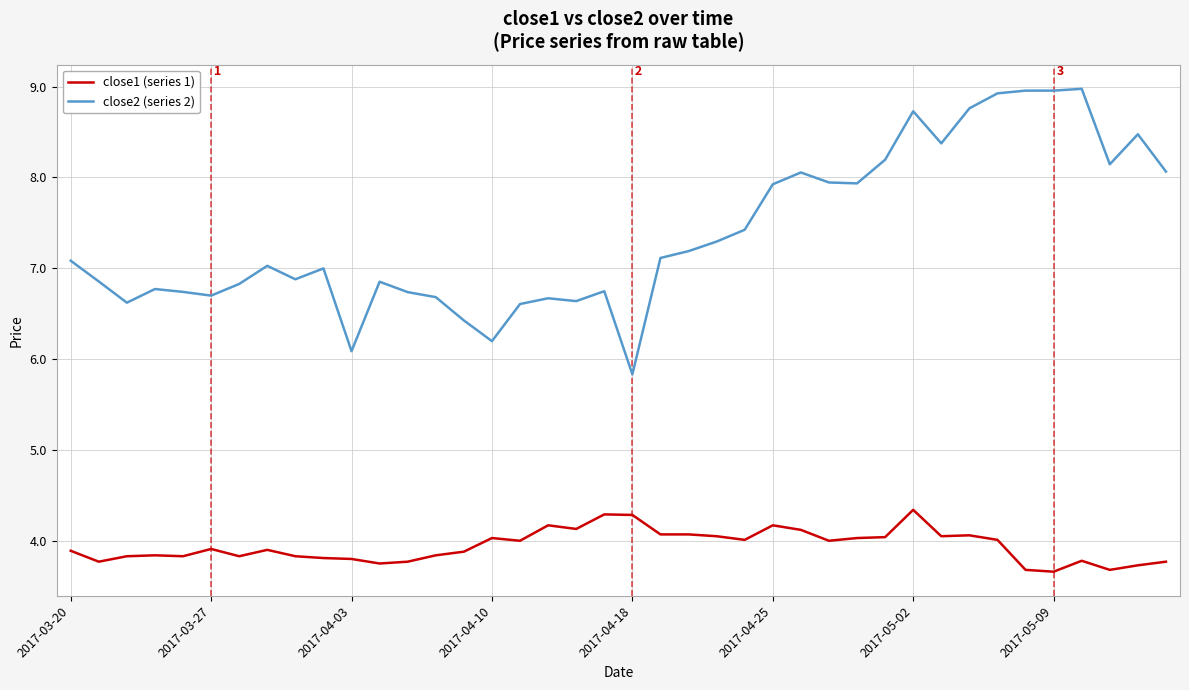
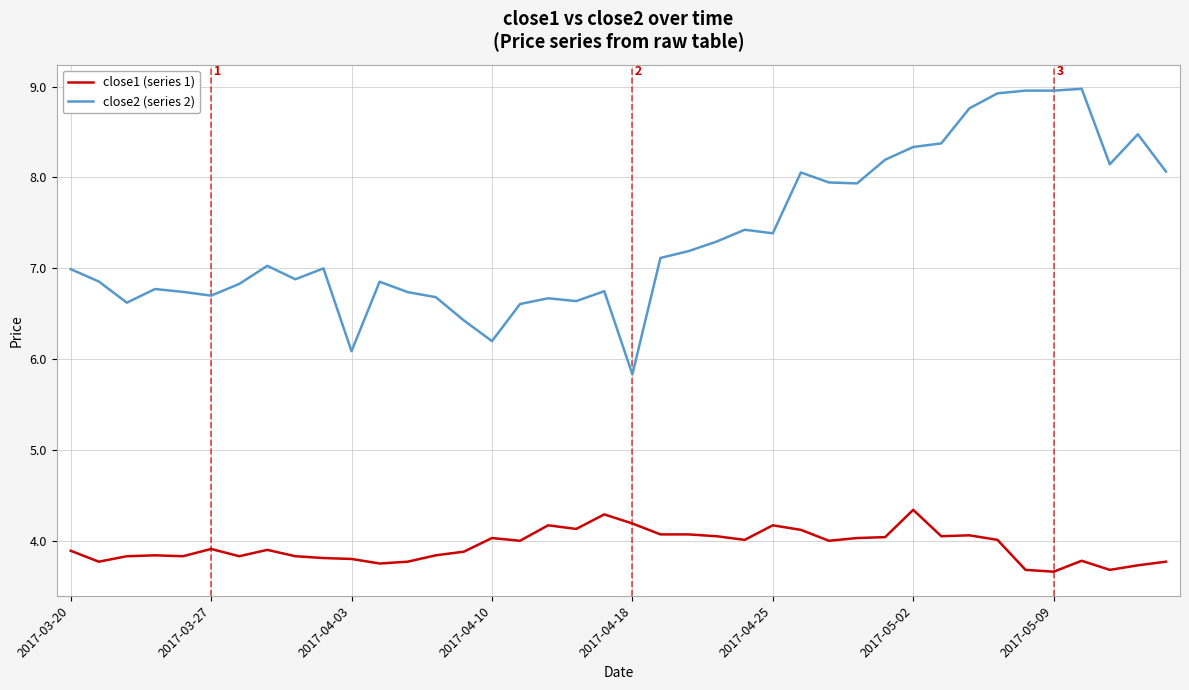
  {
    "close1 (series 1)": {
      "2017-03-20": 3.9,
      "2017-03-27": 3.9,
      "2017-04-03": 3.8,
      "2017-04-10": 4.0,
-     "2017-04-18": 4.3,
+     "2017-04-18": 4.2,
      "2017-04-25": 4.2,
      "2017-05-02": 4.3,
      "2017-05-09": 3.7
    },
    "close2 (series 2)": {
-     "2017-03-20": 7.1,
+     "2017-03-20": 7.0,
      "2017-03-27": 6.7,
      "2017-04-03": 6.1,
      "2017-04-10": 6.2,
      "2017-04-18": 5.8,
-     "2017-04-25": 7.9,
-     "2017-05-02": 8.7
+     "2017-04-25": 7.4,
+     "2017-05-02": 8.3
    }
  }
